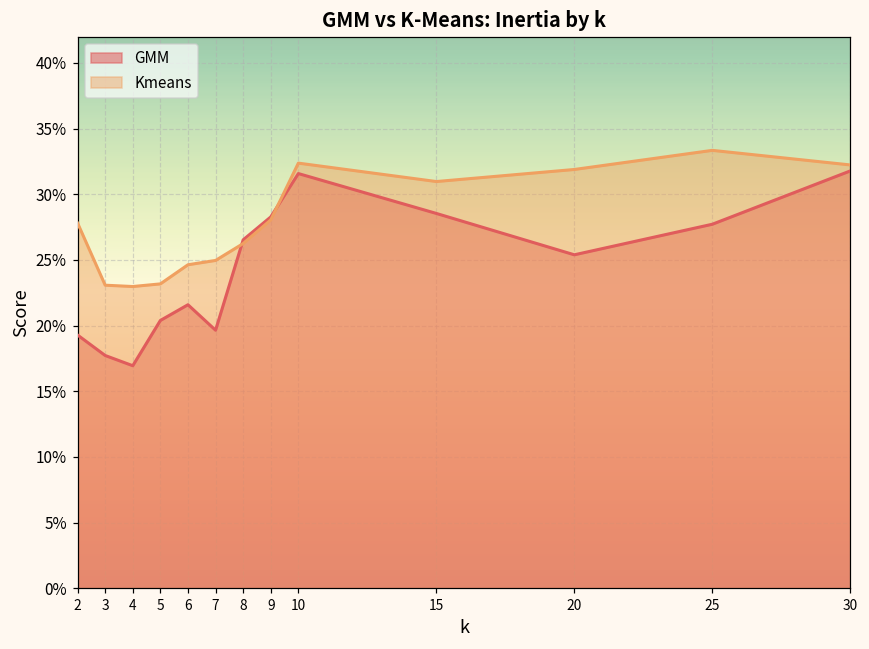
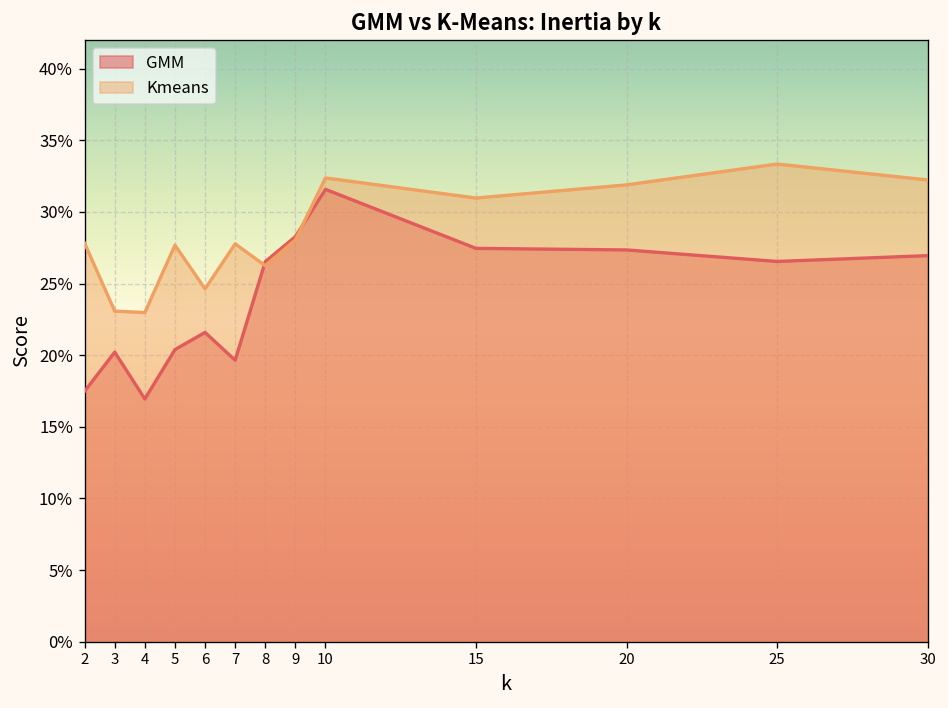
  {
    "GMM": {
-     "2": "19.3%",
-     "3": "17.7%",
+     "2": "17.5%",
+     "3": "20.2%",
      "4": "16.9%",
      "5": "20.4%",
      "6": "21.6%",
      "7": "19.6%",
      "8": "26.5%",
      "9": "28.3%",
      "10": "31.6%",
-     "15": "28.5%",
-     "20": "25.4%",
-     "25": "27.7%",
-     "30": "31.8%"
+     "15": "27.5%",
+     "20": "27.3%",
+     "25": "26.5%",
+     "30": "26.9%"
    },
    "Kmeans": {
      "2": "27.8%",
      "3": "23.1%",
      "4": "23.0%",
-     "5": "23.2%",
+     "5": "27.7%",
      "6": "24.6%",
-     "7": "25.0%",
+     "7": "27.8%",
      "8": "26.2%",
      "9": "28.0%",
      "10": "32.4%",
      "15": "31.0%",
      "20": "31.9%",
      "25": "33.3%",
      "30": "32.2%"
    }
  }
